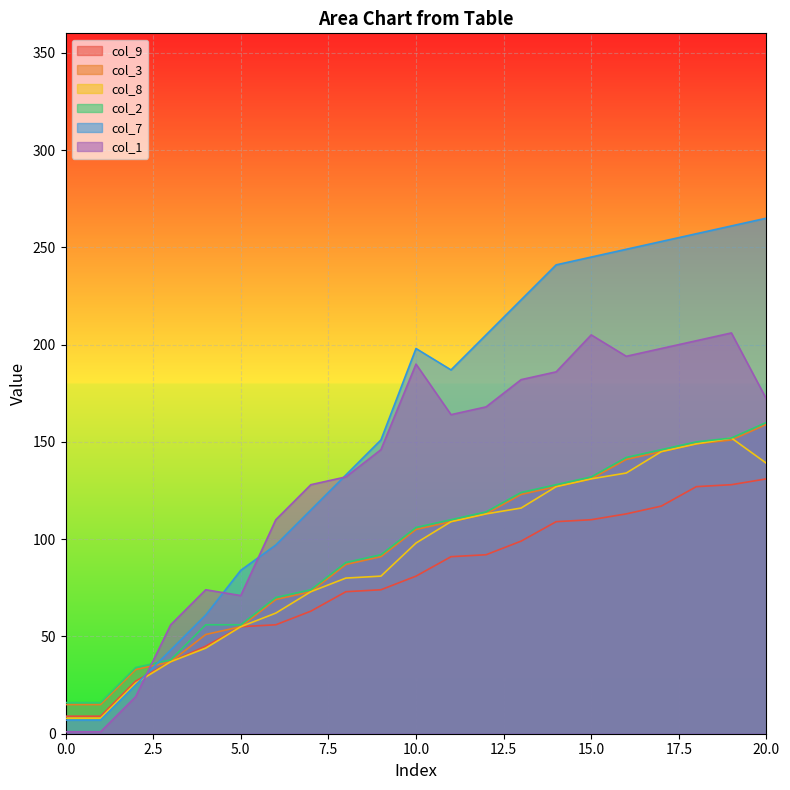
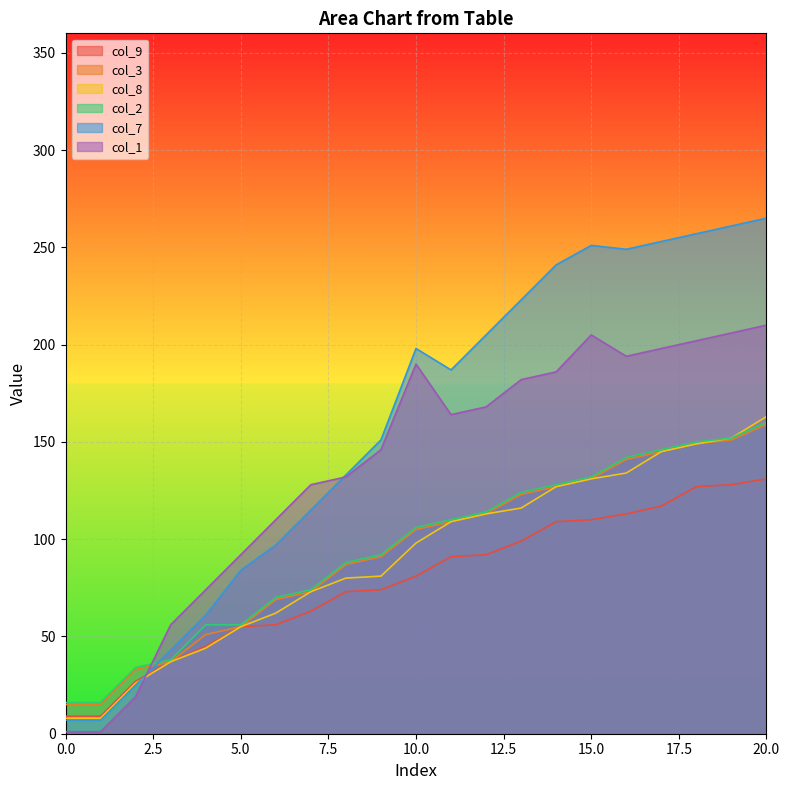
  {
    "col_8": {
      "10.0": 98,
-     "20.0": 139
+     "20.0": 163
    },
    "col_7": {
      "5.0": 84,
      "10.0": 198,
-     "15.0": 245,
+     "15.0": 251,
      "20.0": 265
    },
    "col_1": {
      "0.0": 1,
-     "5.0": 71,
+     "5.0": 92,
      "10.0": 190,
      "15.0": 205,
-     "20.0": 172
+     "20.0": 210
    }
  }
